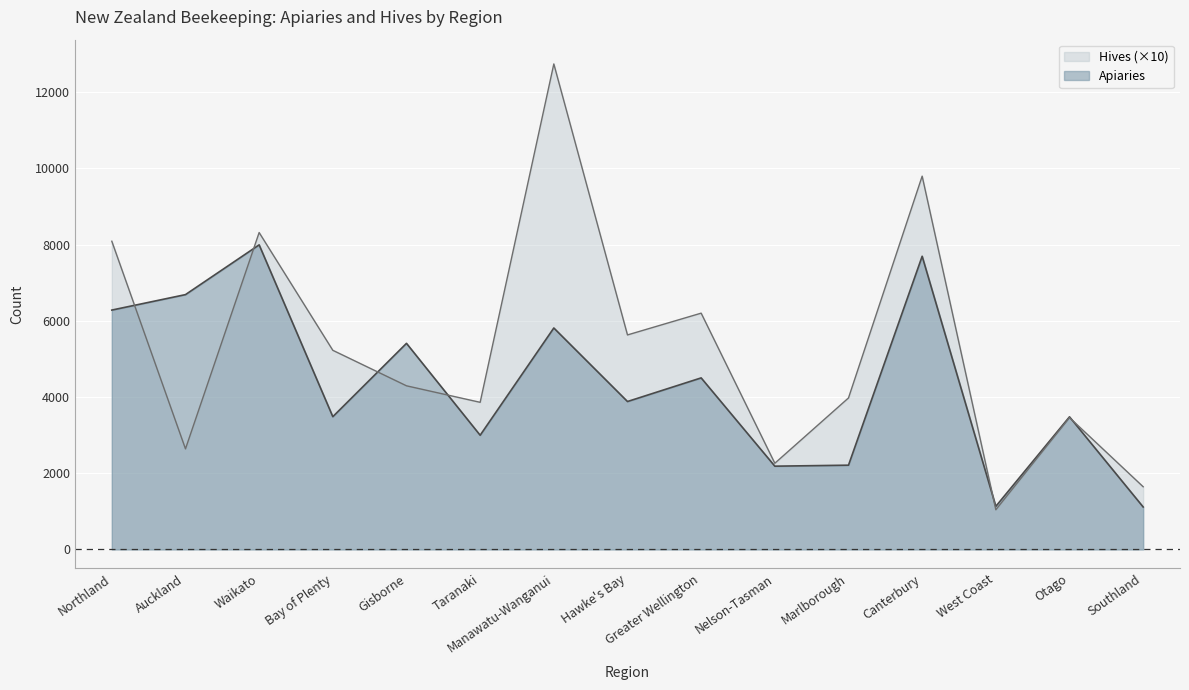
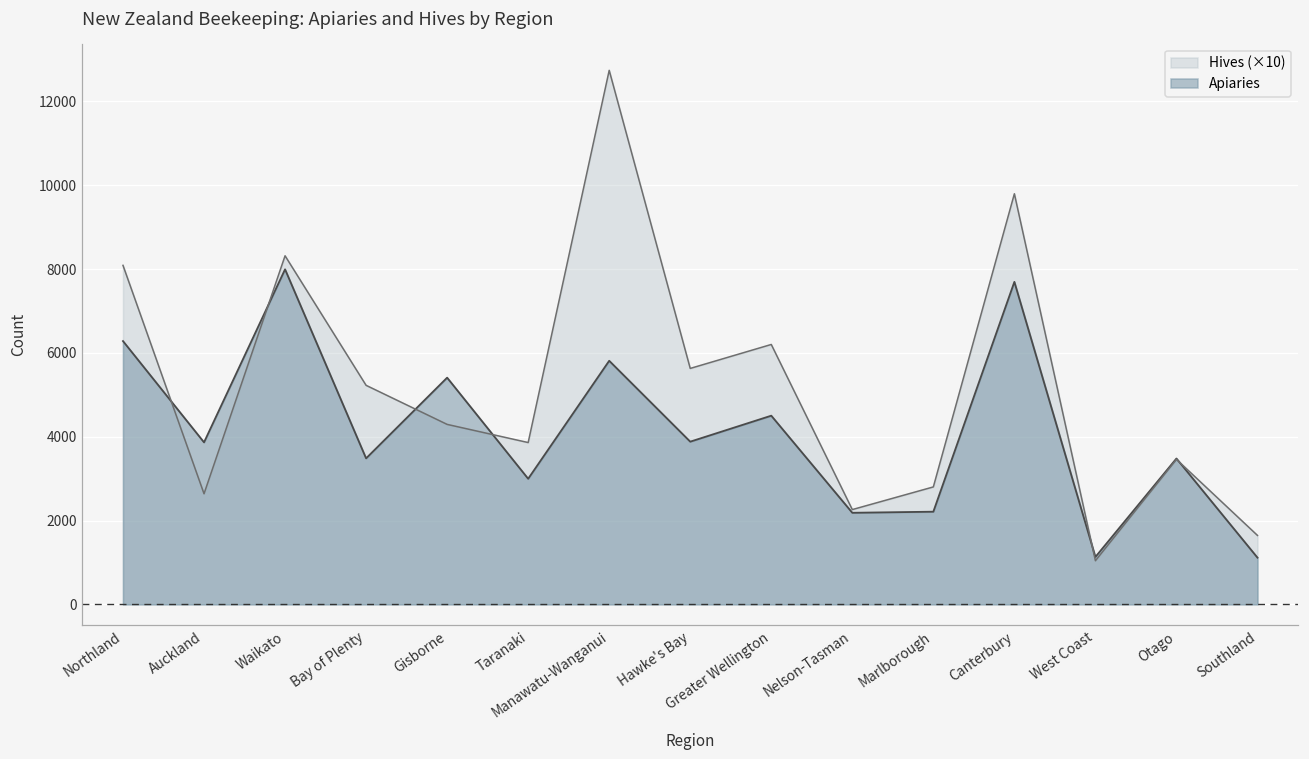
  {
    "Hives (×10)": {
      "Northland": 8100,
      "Auckland": 2600,
      "Waikato": 8300,
      "Bay of Plenty": 5200,
      "Gisborne": 4300,
      "Taranaki": 3900,
      "Manawatu-Wanganui": 12700,
      "Hawke's Bay": 5600,
      "Greater Wellington": 6200,
      "Nelson-Tasman": 2300,
-     "Marlborough": 4000,
+     "Marlborough": 2800,
      "Canterbury": 9800,
      "West Coast": 1000,
      "Southland": 1600
    },
    "Apiaries": {
      "Northland": 6300,
-     "Auckland": 6700,
+     "Auckland": 3900,
      "Waikato": 8000,
      "Bay of Plenty": 3500,
      "Gisborne": 5400,
      "Taranaki": 3000,
      "Manawatu-Wanganui": 5800,
      "Hawke's Bay": 3900,
      "Greater Wellington": 4500,
      "Nelson-Tasman": 2200,
      "Marlborough": 2200,
      "Canterbury": 7700,
      "West Coast": 1100,
      "Southland": 1100
    }
  }
